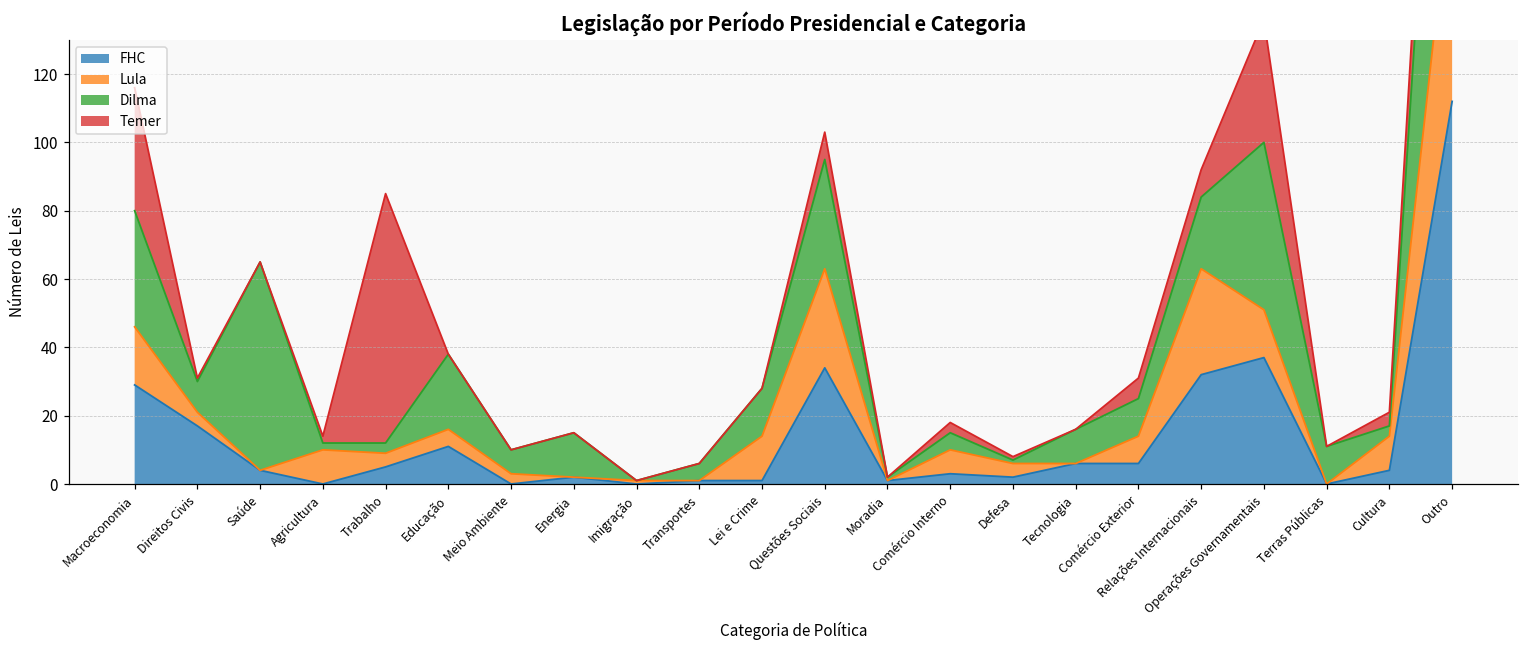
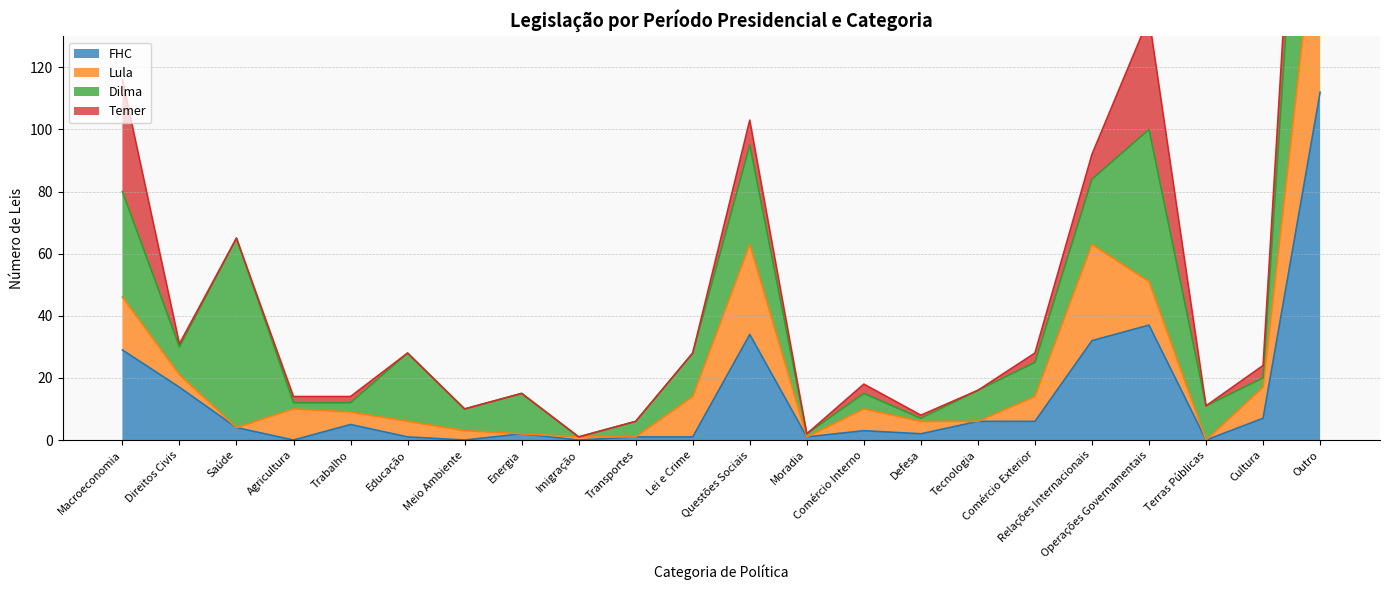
  {
    "FHC": {
      "Macroeconomia": 29,
      "Direitos Civis": 17,
      "Agricultura": 0,
      "Trabalho": 5,
-     "Educação": 11,
+     "Educação": 1,
      "Meio Ambiente": 0,
      "Imigração": 0,
      "Lei e Crime": 1,
      "Questões Sociais": 34,
      "Comércio Interno": 3,
      "Defesa": 2,
      "Comércio Exterior": 6,
      "Relações Internacionais": 32,
      "Operações Governamentais": 37,
-     "Cultura": 4,
+     "Cultura": 7,
      "Outro": 112
    },
    "Lula": {
      "Macroeconomia": 17,
      "Direitos Civis": 4,
      "Agricultura": 10,
      "Trabalho": 4,
      "Educação": 5,
      "Meio Ambiente": 3,
      "Lei e Crime": 13,
      "Questões Sociais": 29,
      "Comércio Interno": 7,
      "Defesa": 4,
      "Comércio Exterior": 8,
      "Relações Internacionais": 31,
      "Operações Governamentais": 14,
      "Cultura": 10
    },
    "Dilma": {
      "Macroeconomia": 34,
      "Direitos Civis": 9,
      "Agricultura": 2,
      "Trabalho": 3,
      "Questões Sociais": 32,
      "Comércio Interno": 5,
      "Defesa": 1,
      "Comércio Exterior": 11,
      "Relações Internacionais": 21,
      "Operações Governamentais": 49,
      "Cultura": 3
    },
    "Temer": {
      "Direitos Civis": 1,
      "Agricultura": 2,
-     "Trabalho": 73,
+     "Trabalho": 2,
      "Questões Sociais": 8,
      "Comércio Interno": 3,
      "Defesa": 1,
-     "Comércio Exterior": 6,
+     "Comércio Exterior": 3,
      "Relações Internacionais": 8,
      "Cultura": 4
    }
  }
